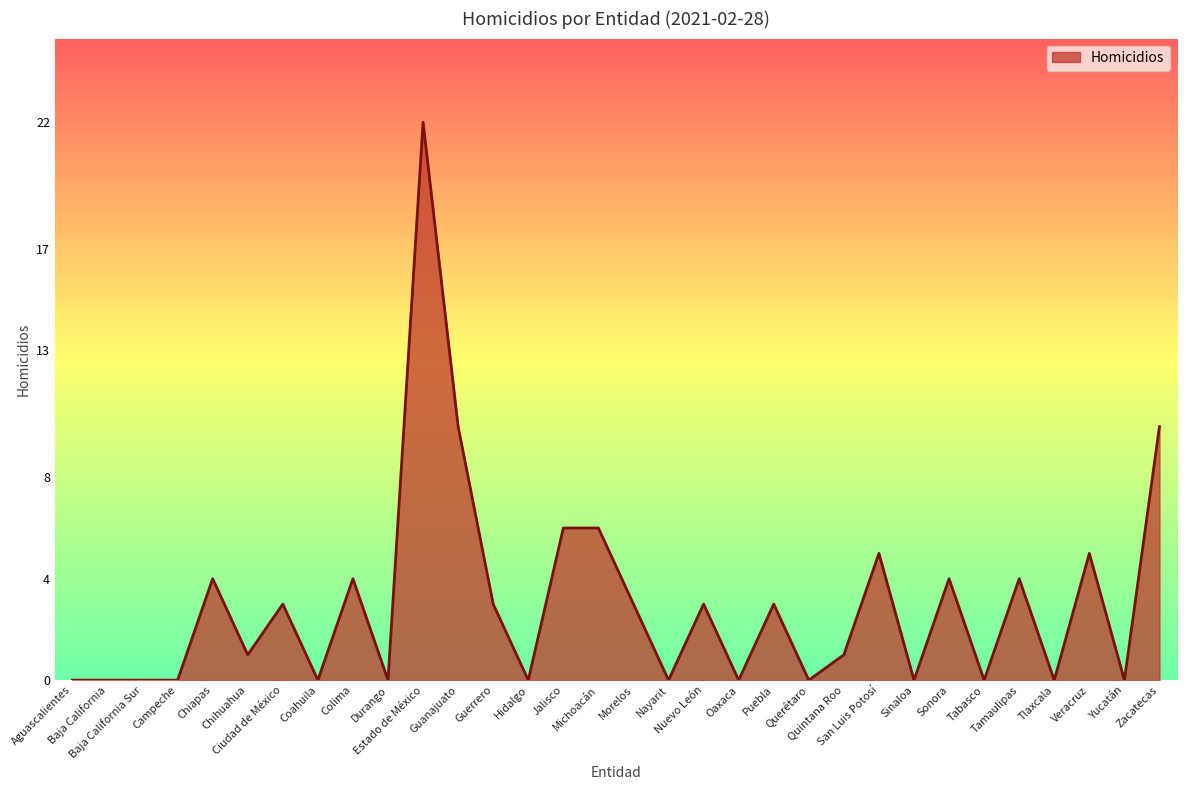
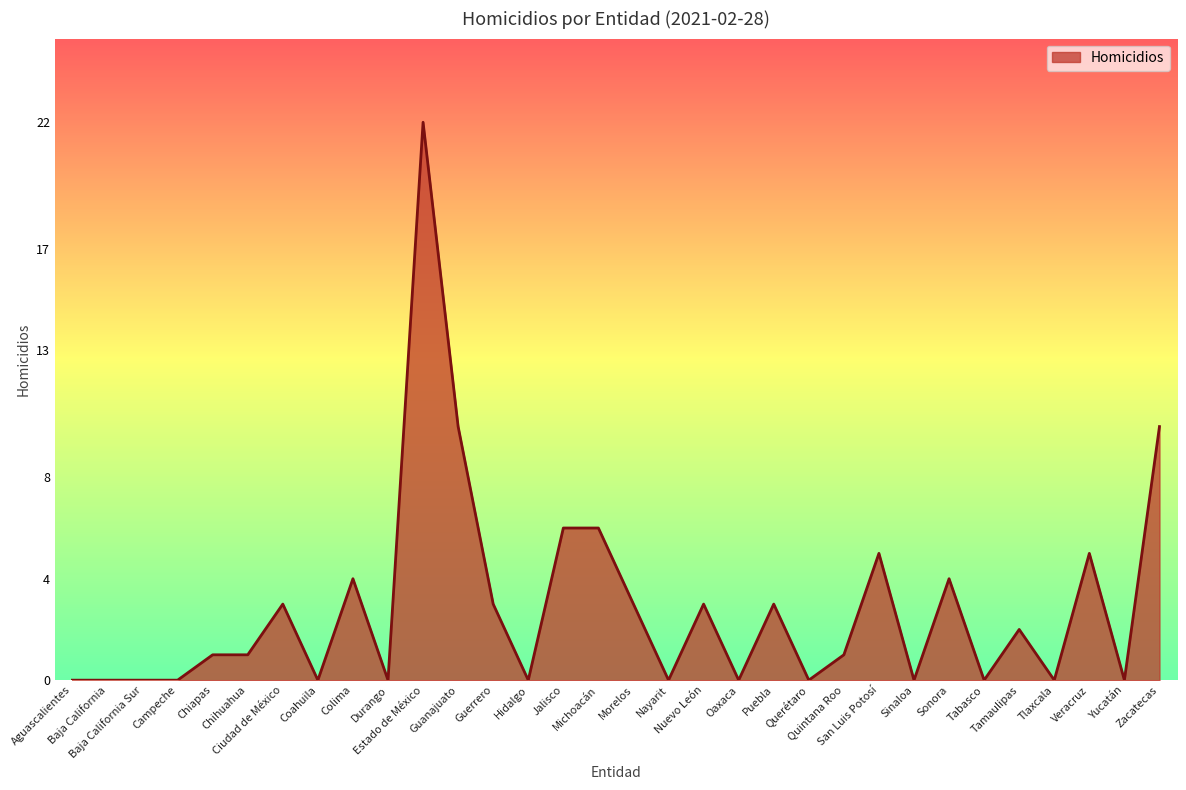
  {
    "Aguascalientes": 0,
    "Baja California": 0,
    "Baja California Sur": 0,
    "Campeche": 0,
-   "Chiapas": 4,
+   "Chiapas": 1,
    "Chihuahua": 1,
    "Ciudad de México": 3,
    "Coahuila": 0,
    "Colima": 4,
    "Durango": 0,
    "Estado de México": 22,
    "Guanajuato": 10,
    "Guerrero": 3,
    "Hidalgo": 0,
    "Jalisco": 6,
    "Michoacán": 6,
    "Morelos": 3,
    "Nayarit": 0,
    "Nuevo León": 3,
    "Oaxaca": 0,
    "Puebla": 3,
    "Querétaro": 0,
    "Quintana Roo": 1,
    "San Luis Potosí": 5,
    "Sinaloa": 0,
    "Sonora": 4,
    "Tabasco": 0,
-   "Tamaulipas": 4,
+   "Tamaulipas": 2,
    "Tlaxcala": 0,
    "Veracruz": 5,
    "Yucatán": 0,
    "Zacatecas": 10
  }
